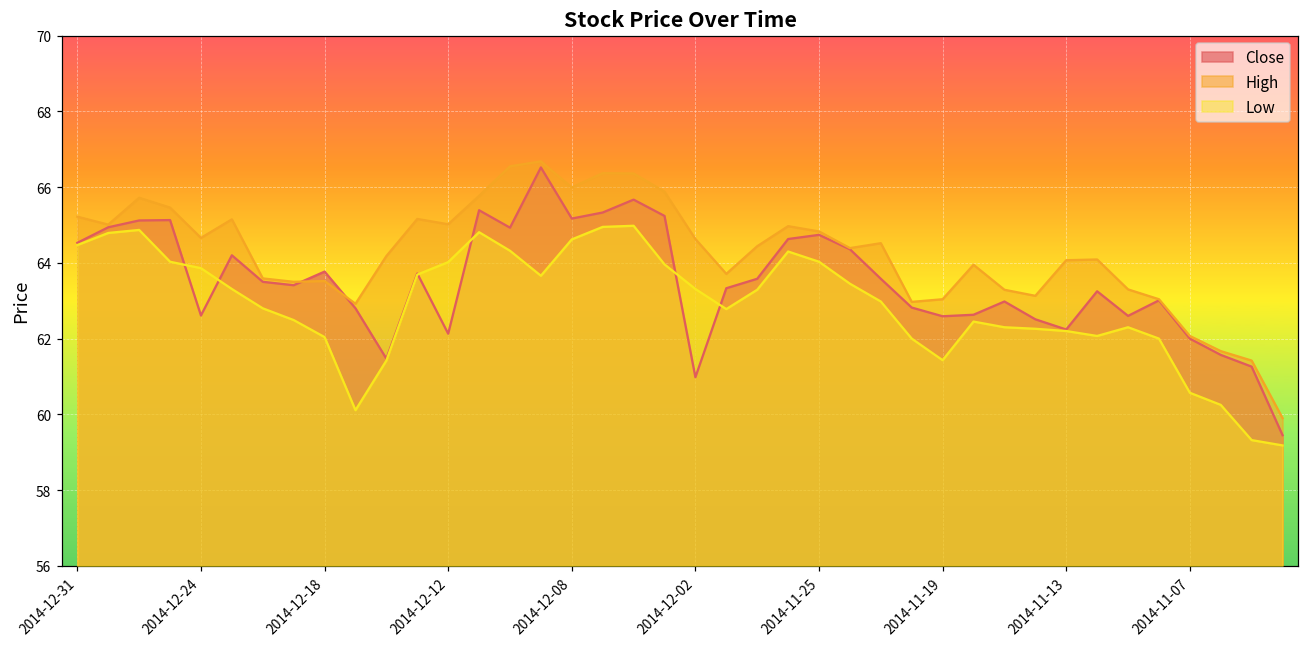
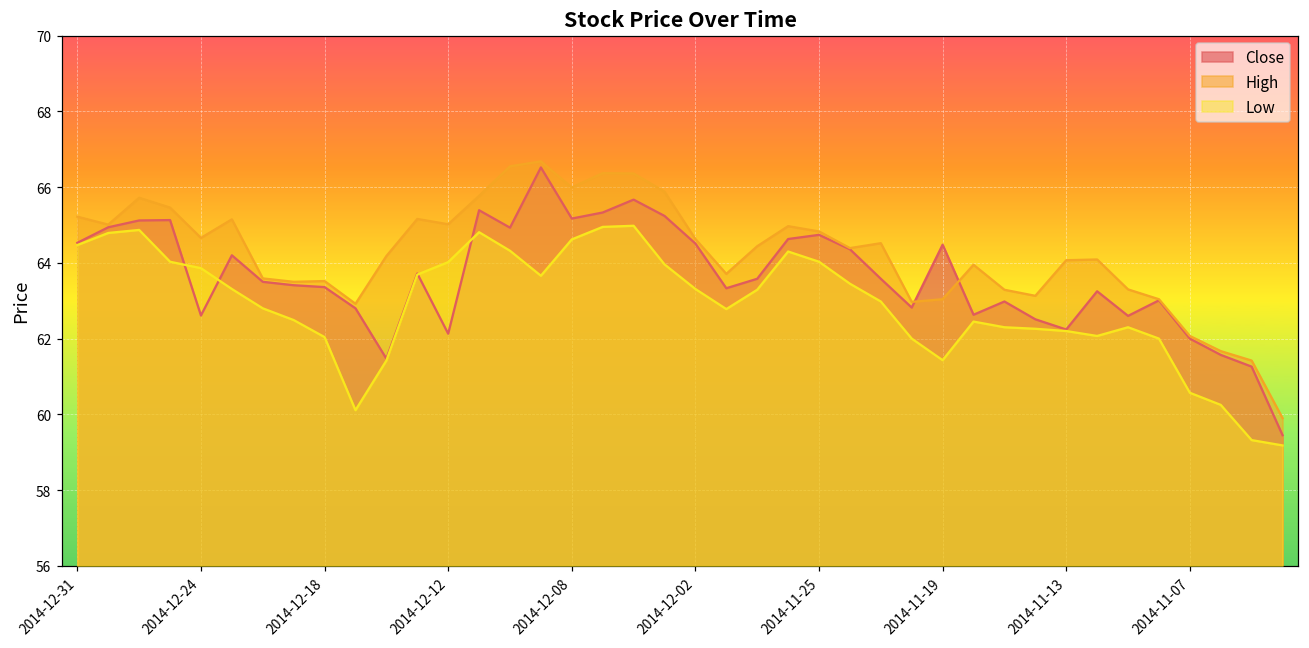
  {
    "Close": {
      "2014-12-24": 62.6,
-     "2014-12-18": 63.8,
+     "2014-12-18": 63.4,
      "2014-12-12": 62.1,
      "2014-12-08": 65.2,
-     "2014-12-02": 61.0,
+     "2014-12-02": 64.5,
      "2014-11-25": 64.7,
-     "2014-11-19": 62.6
+     "2014-11-19": 64.5
    }
  }
